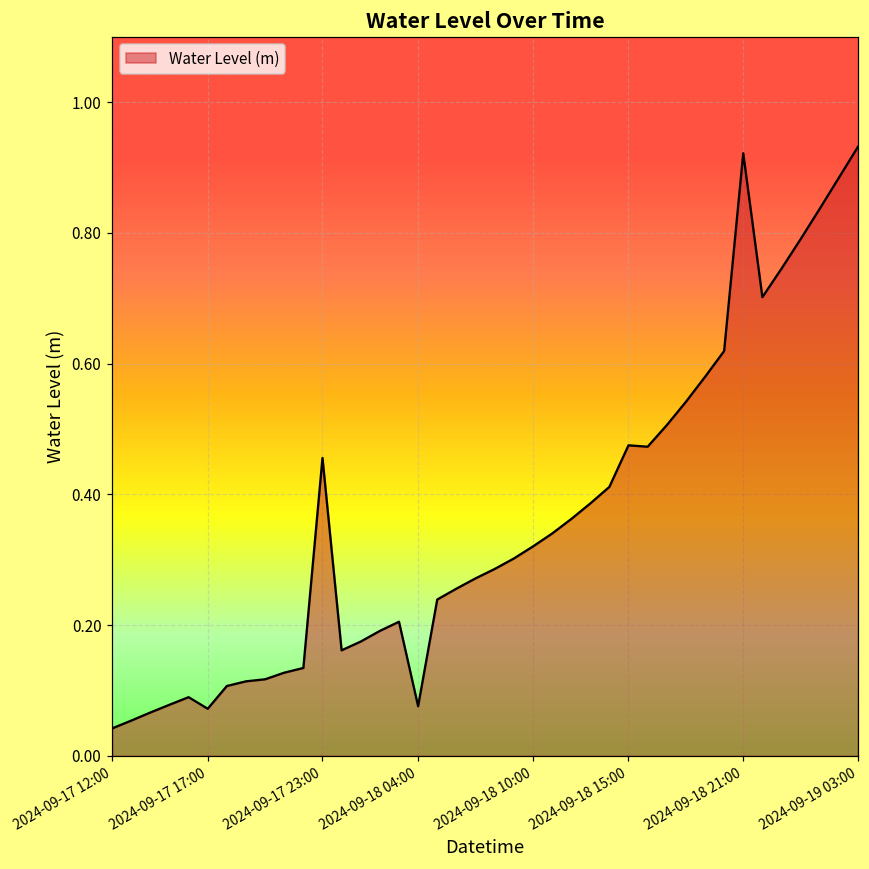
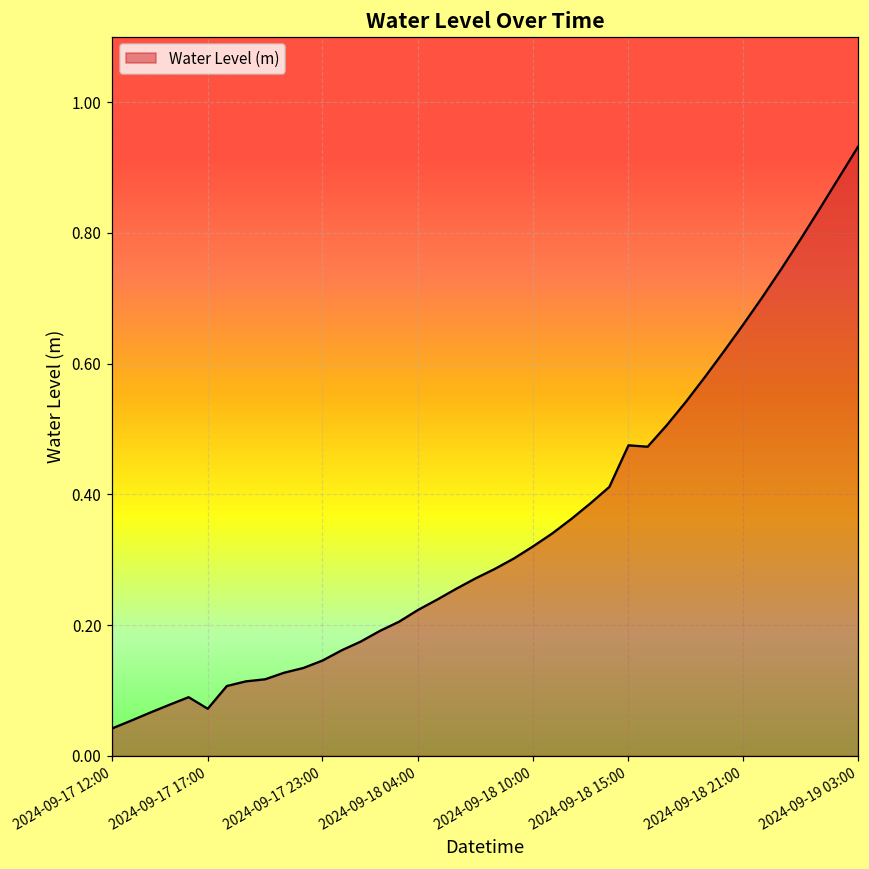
  {
    "2024-09-17 12:00": 0.04,
    "2024-09-17 17:00": 0.07,
-   "2024-09-17 23:00": 0.46,
-   "2024-09-18 04:00": 0.08,
+   "2024-09-17 23:00": 0.15,
+   "2024-09-18 04:00": 0.22,
    "2024-09-18 10:00": 0.32,
    "2024-09-18 15:00": 0.47,
-   "2024-09-18 21:00": 0.92,
+   "2024-09-18 21:00": 0.66,
    "2024-09-19 03:00": 0.93
  }
